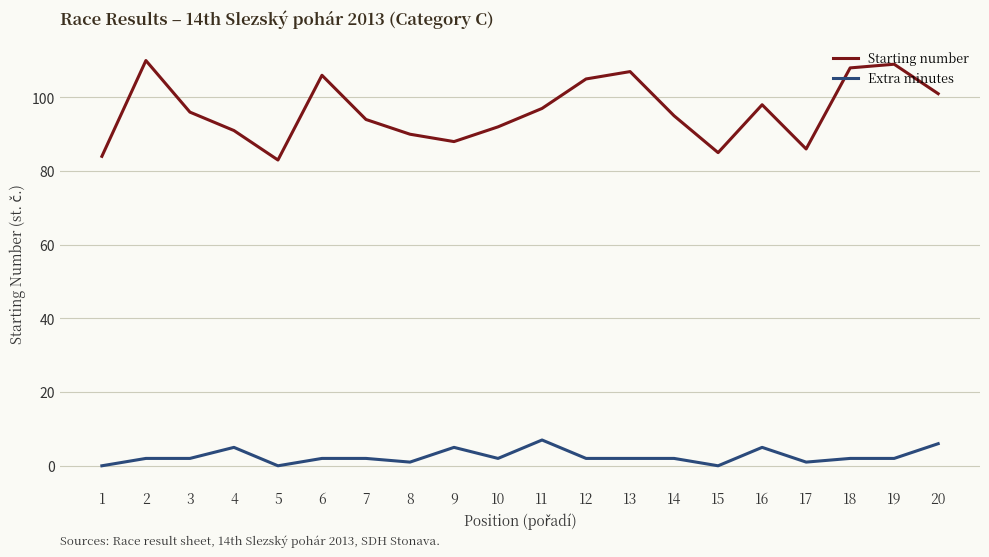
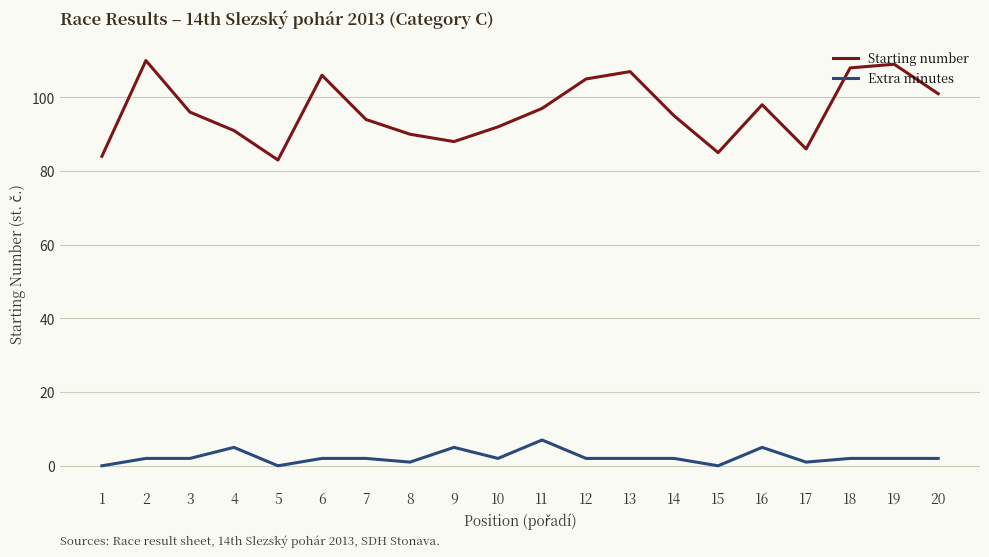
  {
    "Starting number": {
      "1": 84,
      "2": 110,
      "3": 96,
      "4": 91,
      "5": 83,
      "6": 106,
      "7": 94,
      "8": 90,
      "9": 88,
      "10": 92,
      "11": 97,
      "12": 105,
      "13": 107,
      "14": 95,
      "15": 85,
      "16": 98,
      "17": 86,
      "18": 108,
      "19": 109,
      "20": 101
    },
    "Extra minutes": {
      "1": 0,
      "2": 2,
      "3": 2,
      "4": 5,
      "5": 0,
      "6": 2,
      "7": 2,
      "8": 1,
      "9": 5,
      "10": 2,
      "11": 7,
      "12": 2,
      "13": 2,
      "14": 2,
      "15": 0,
      "16": 5,
      "17": 1,
      "18": 2,
      "19": 2,
-     "20": 6
+     "20": 2
    }
  }
